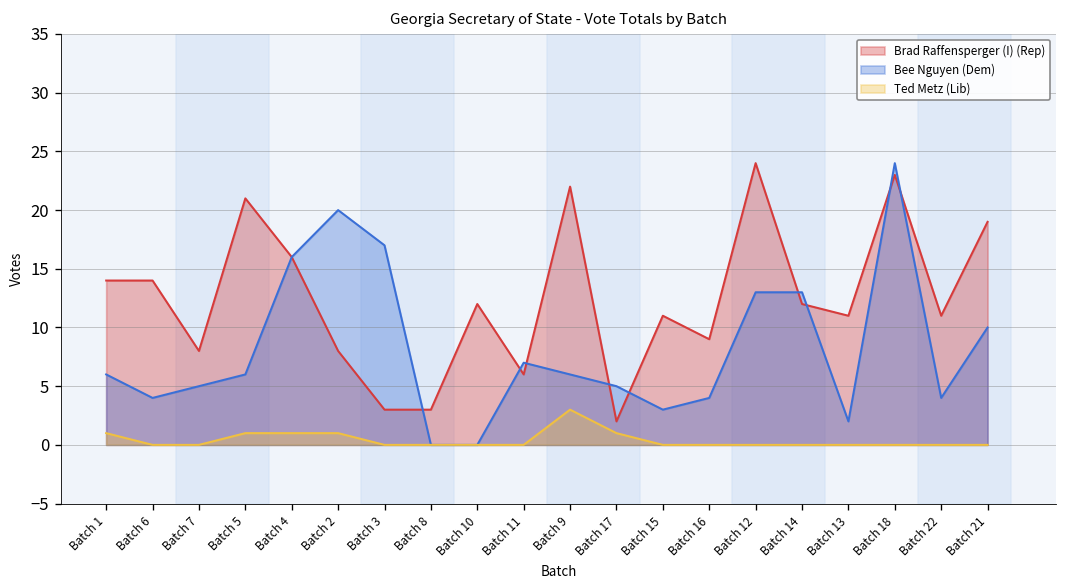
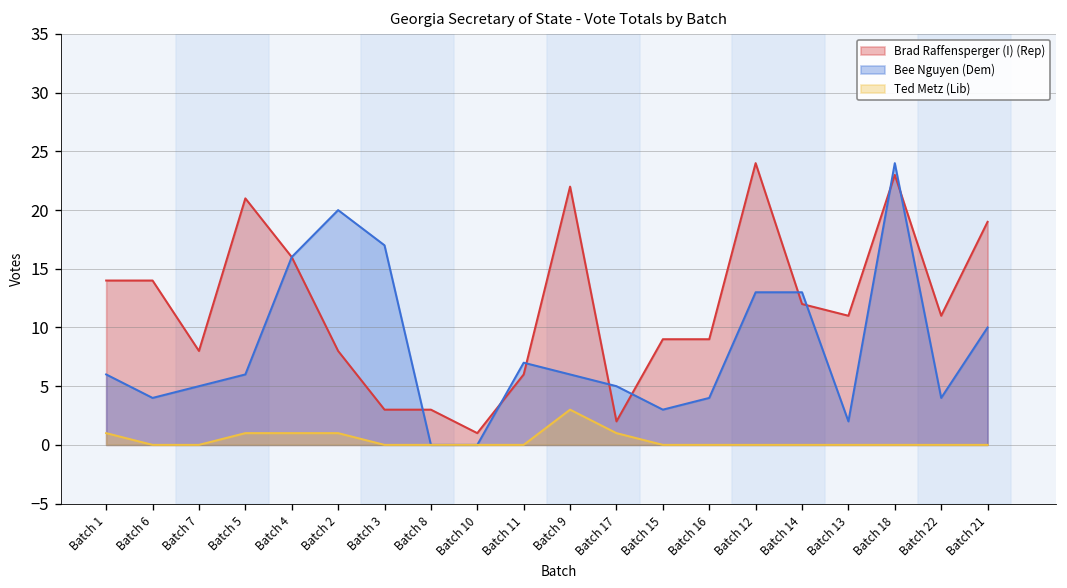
  {
    "Brad Raffensperger (I) (Rep)": {
      "Batch 1": 14,
      "Batch 6": 14,
      "Batch 7": 8,
      "Batch 5": 21,
      "Batch 2": 8,
      "Batch 3": 3,
      "Batch 8": 3,
-     "Batch 10": 12,
+     "Batch 10": 1,
      "Batch 11": 6,
      "Batch 9": 22,
      "Batch 17": 2,
-     "Batch 15": 11,
+     "Batch 15": 9,
      "Batch 16": 9,
      "Batch 12": 24,
      "Batch 14": 12,
      "Batch 13": 11,
      "Batch 18": 23,
      "Batch 22": 11,
      "Batch 21": 19
    },
    "Bee Nguyen (Dem)": {
      "Batch 1": 6,
      "Batch 6": 4,
      "Batch 7": 5,
      "Batch 5": 6,
      "Batch 2": 20,
      "Batch 3": 17,
      "Batch 11": 7,
      "Batch 9": 6,
      "Batch 17": 5,
      "Batch 15": 3,
      "Batch 16": 4,
      "Batch 12": 13,
      "Batch 14": 13,
      "Batch 13": 2,
      "Batch 18": 24,
      "Batch 22": 4,
      "Batch 21": 10
    },
    "Ted Metz (Lib)": {
      "Batch 1": 1,
      "Batch 6": 0,
      "Batch 7": 0,
      "Batch 5": 1,
      "Batch 4": 1,
      "Batch 2": 1,
      "Batch 3": 0,
      "Batch 11": 0,
      "Batch 9": 3,
      "Batch 17": 1,
      "Batch 15": 0,
      "Batch 16": 0,
      "Batch 12": 0,
      "Batch 14": 0,
      "Batch 13": 0,
      "Batch 18": 0,
      "Batch 22": 0,
      "Batch 21": 0
    }
  }
